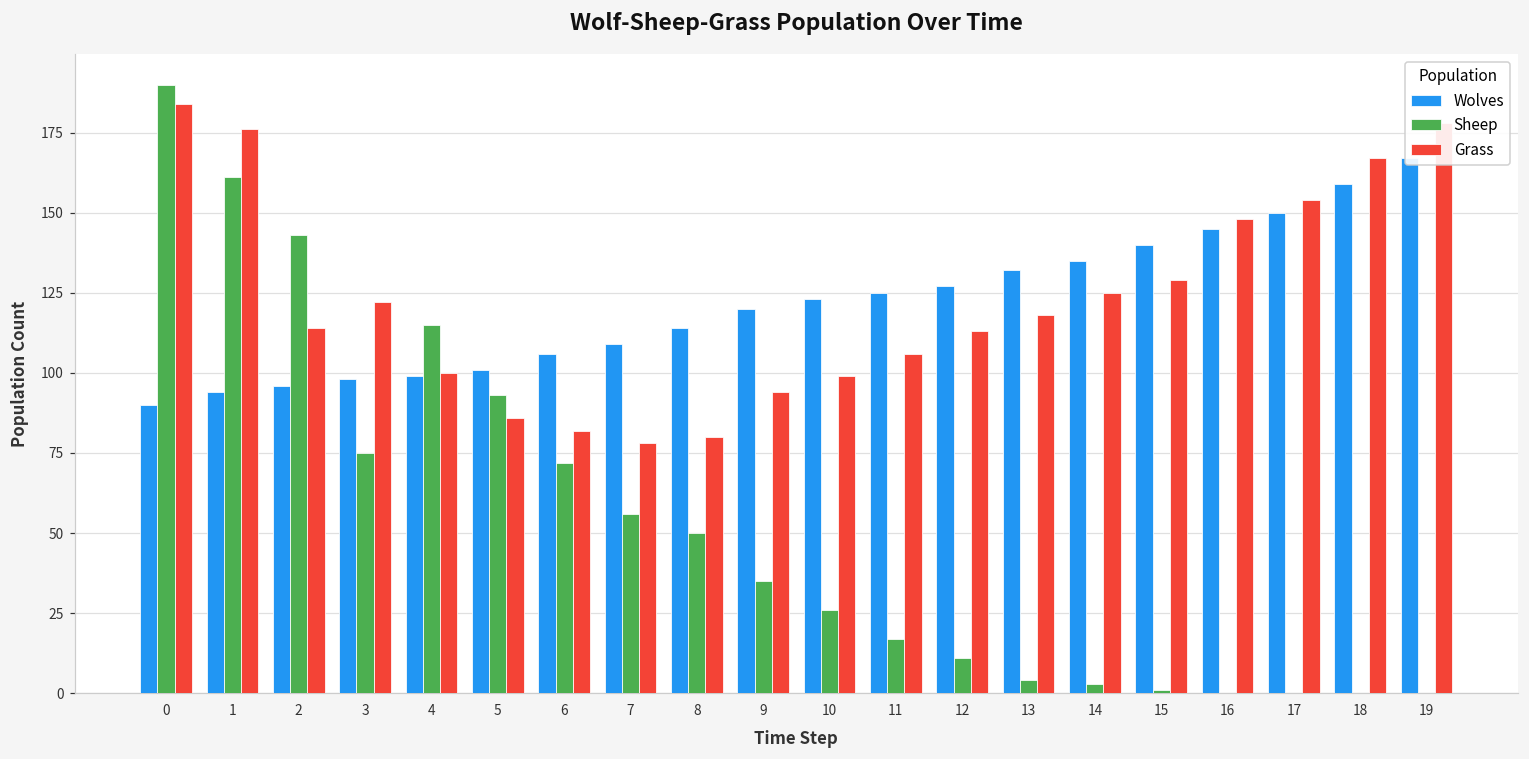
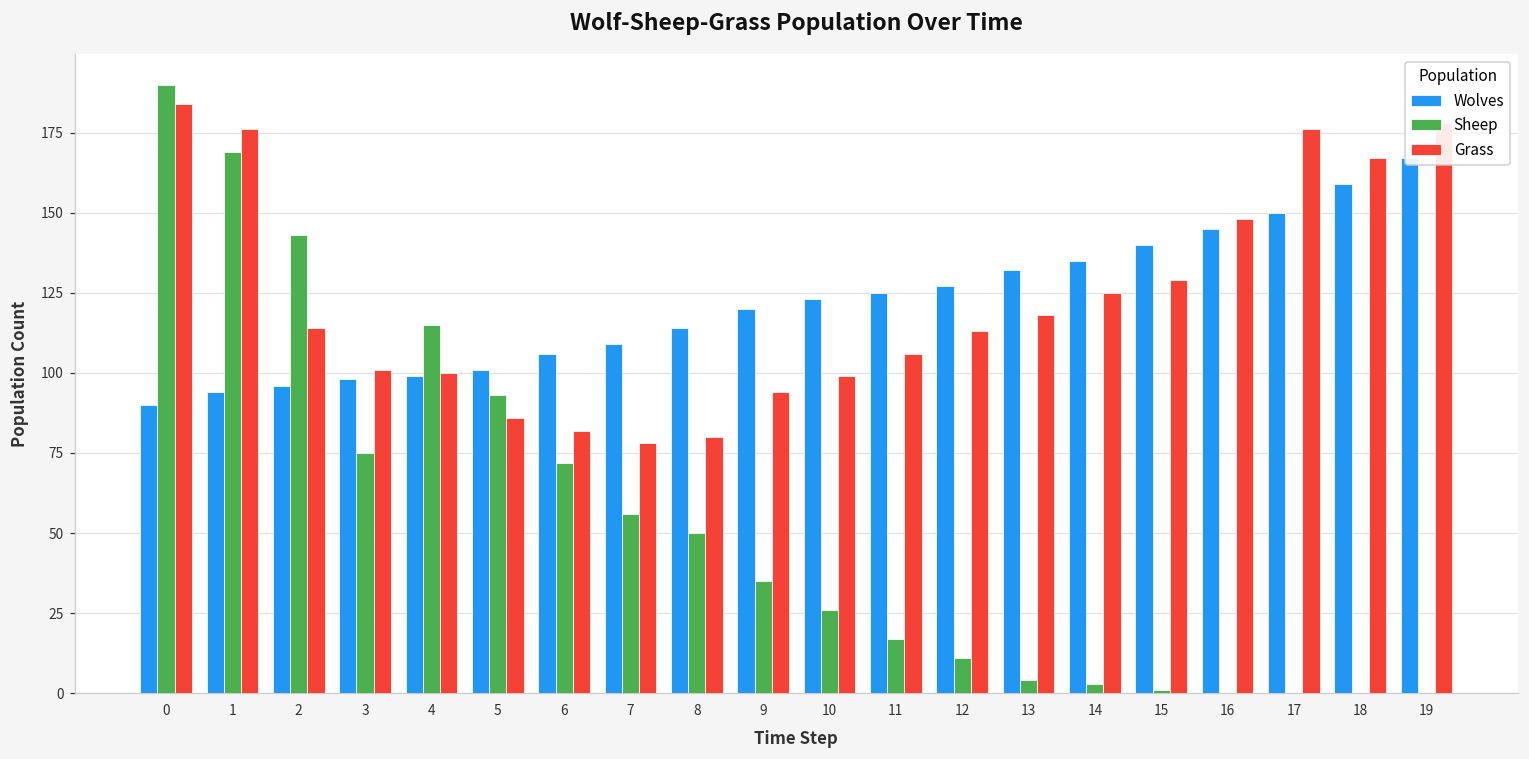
  {
    "Wolves": {
      "0": 90,
      "1": 94,
      "2": 96,
      "3": 98,
      "4": 99,
      "5": 101,
      "6": 106,
      "7": 109,
      "8": 114,
      "9": 120,
      "10": 123,
      "11": 125,
      "12": 127,
      "13": 132,
      "14": 135,
      "15": 140,
      "16": 145,
      "17": 150,
      "18": 159
    },
    "Sheep": {
      "0": 190,
-     "1": 161,
+     "1": 169,
      "2": 143,
      "3": 75,
      "4": 115,
      "5": 93,
      "6": 72,
      "7": 56,
      "8": 50,
      "9": 35,
      "10": 26,
      "11": 17,
      "12": 11,
      "13": 4,
      "14": 3,
      "15": 1,
      "16": 0,
      "17": 0,
      "18": 0,
      "19": 0
    },
    "Grass": {
      "0": 184,
      "1": 176,
      "2": 114,
-     "3": 122,
+     "3": 101,
      "4": 100,
      "5": 86,
      "6": 82,
      "7": 78,
      "8": 80,
      "9": 94,
      "10": 99,
      "11": 106,
      "12": 113,
      "13": 118,
      "14": 125,
      "15": 129,
      "16": 148,
-     "17": 154,
+     "17": 176,
      "18": 167
    }
  }
